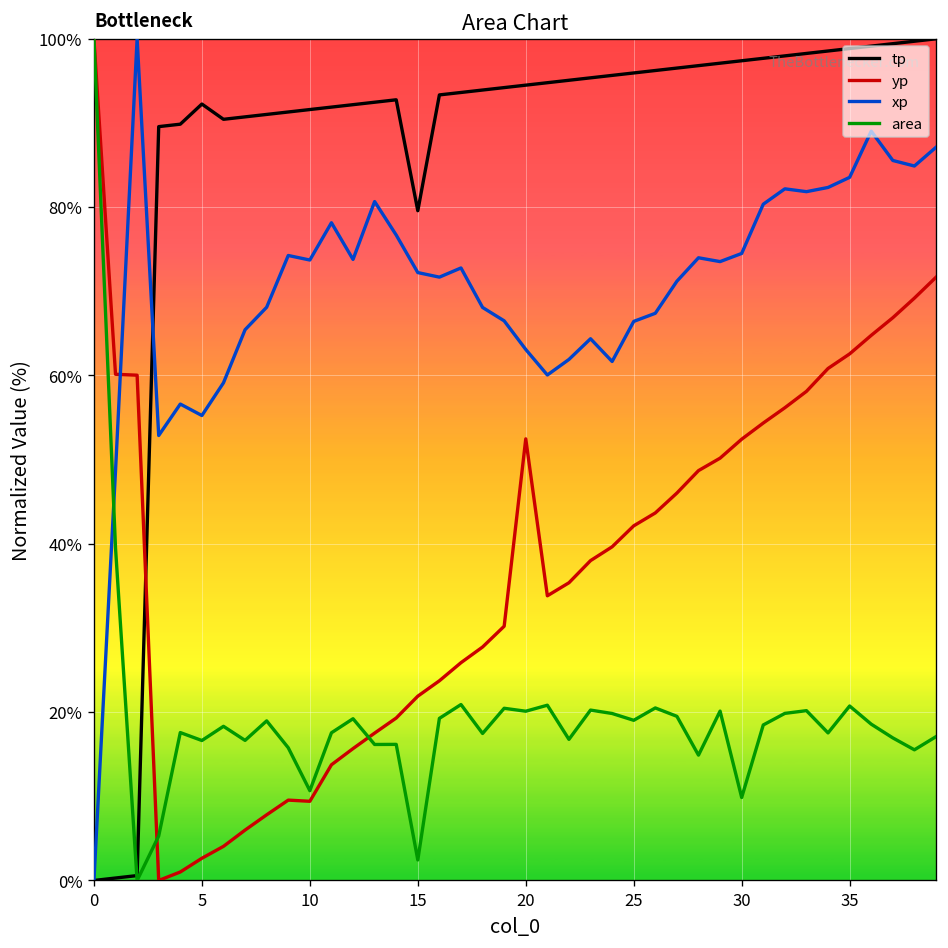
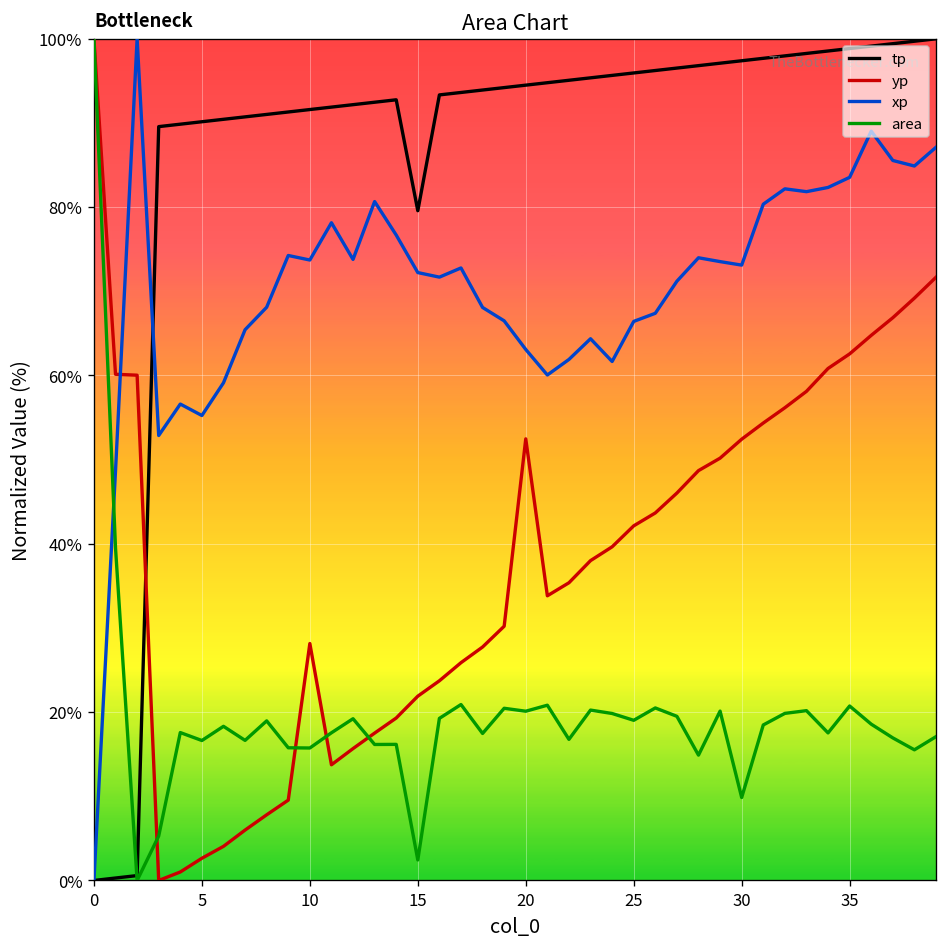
  {
    "tp": {
-     "5": "92%",
+     "5": "90%",
      "10": "92%",
      "15": "80%",
      "20": "94%",
      "25": "96%",
      "30": "97%"
    },
    "yp": {
      "5": "3%",
-     "10": "9%",
+     "10": "28%",
      "15": "22%",
      "20": "52%",
      "25": "42%",
      "30": "52%",
      "35": "63%"
    },
    "xp": {
      "5": "55%",
      "10": "74%",
      "15": "72%",
      "20": "63%",
      "25": "66%",
-     "30": "74%",
+     "30": "73%",
      "35": "84%"
    },
    "area": {
      "5": "17%",
-     "10": "11%",
+     "10": "16%",
      "15": "2%",
      "20": "20%",
      "25": "19%",
      "30": "10%",
      "35": "21%"
    }
  }
